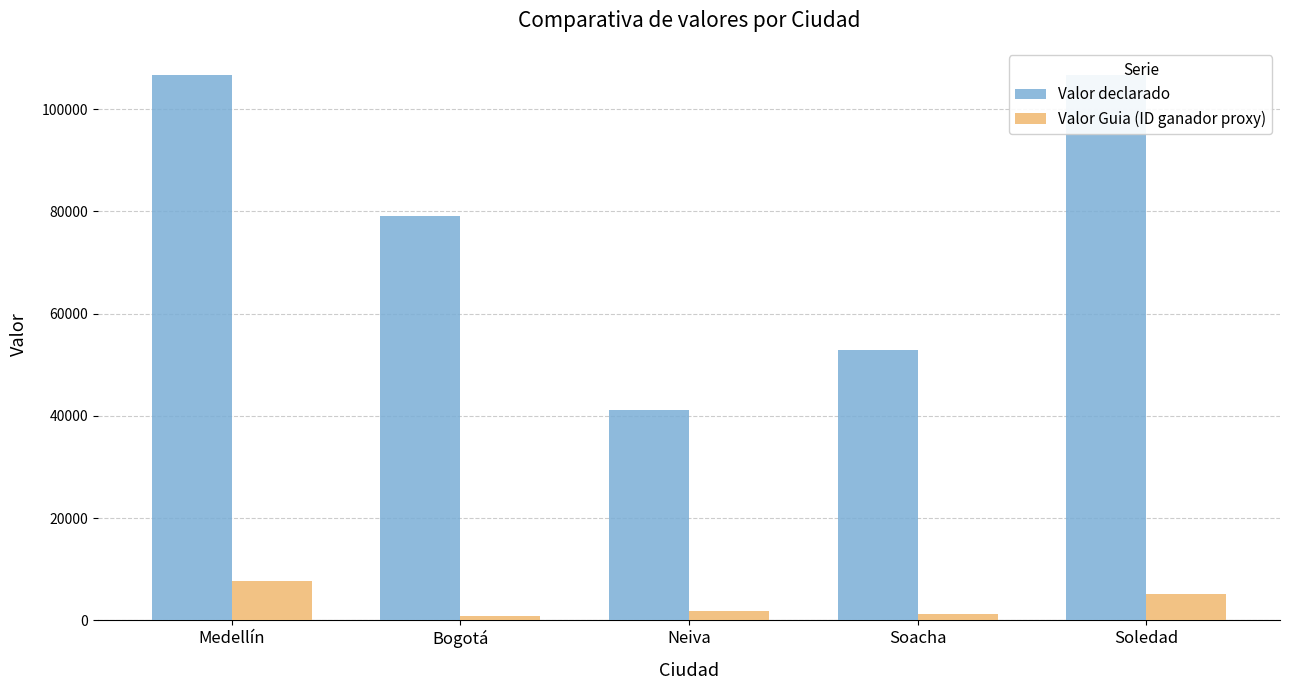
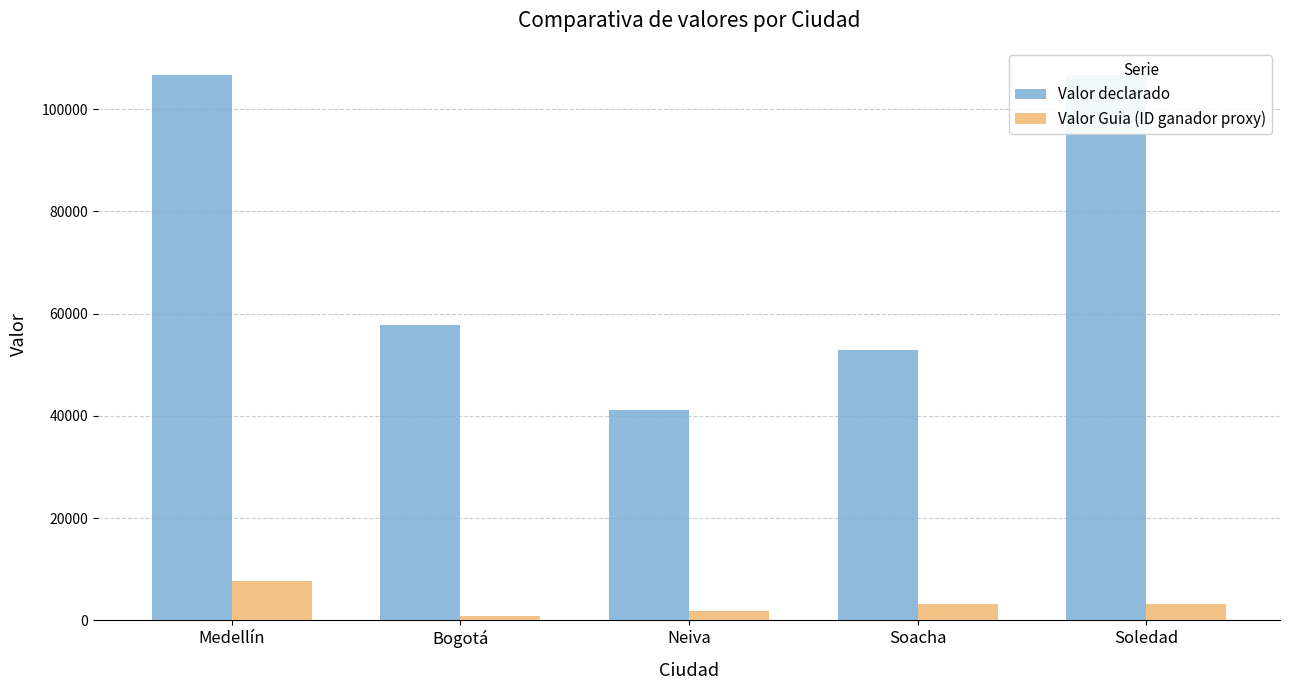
  {
    "Valor declarado": {
      "Medellín": 107000,
-     "Bogotá": 79000,
+     "Bogotá": 58000,
      "Neiva": 41000,
      "Soacha": 53000
    },
    "Valor Guia (ID ganador proxy)": {
      "Medellín": 8000,
      "Bogotá": 1000,
      "Neiva": 2000,
-     "Soacha": 1000,
-     "Soledad": 5000
+     "Soacha": 3000,
+     "Soledad": 3000
    }
  }
